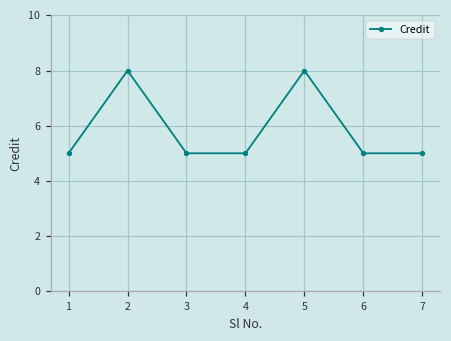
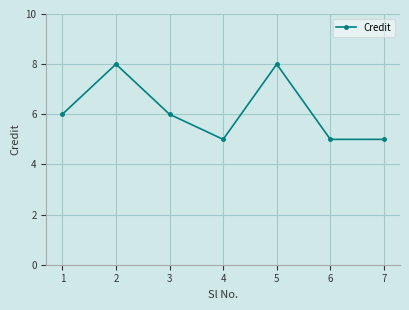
  {
-   "1": 5,
+   "1": 6,
    "2": 8,
-   "3": 5,
+   "3": 6,
    "4": 5,
    "5": 8,
    "6": 5,
    "7": 5
  }
